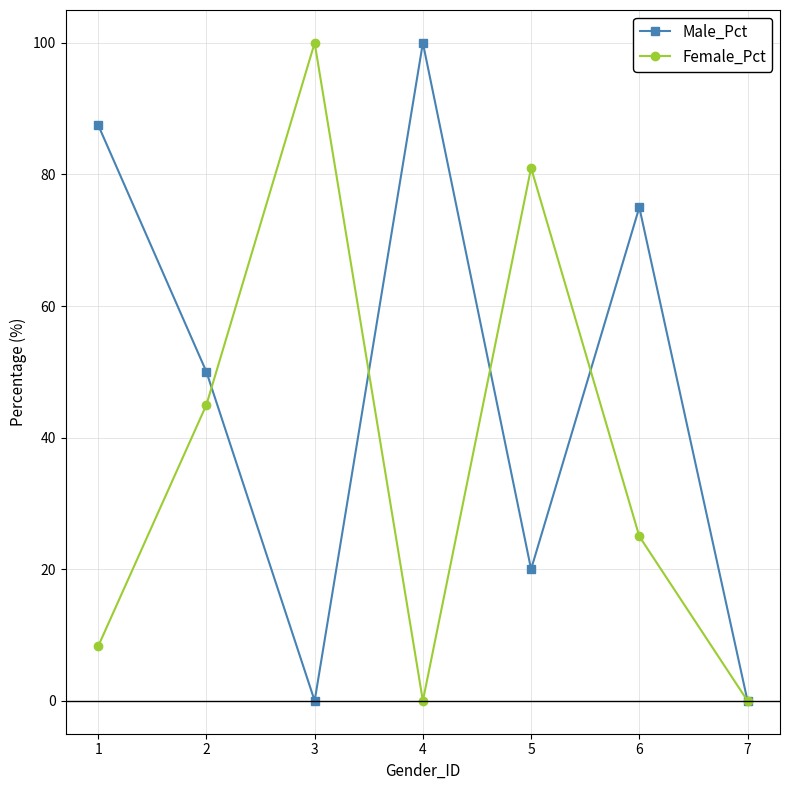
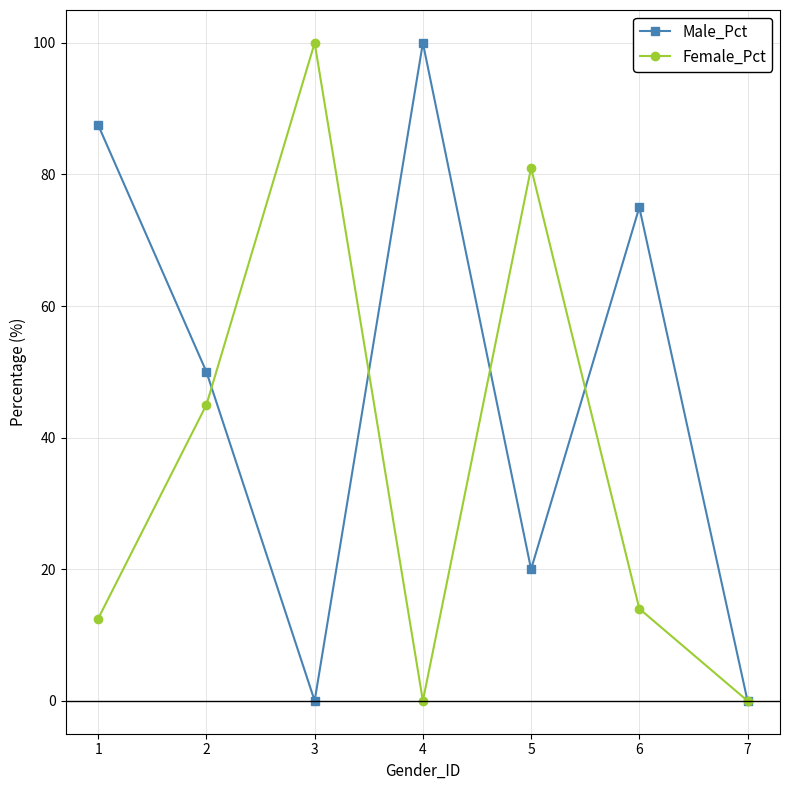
  {
    "Male_Pct": {
      "1": 88,
      "2": 50,
      "3": 0,
      "4": 100,
      "5": 20,
      "6": 75
    },
    "Female_Pct": {
-     "1": 8,
+     "1": 13,
      "2": 45,
      "3": 100,
      "4": 0,
      "5": 81,
-     "6": 25
+     "6": 14
    }
  }
